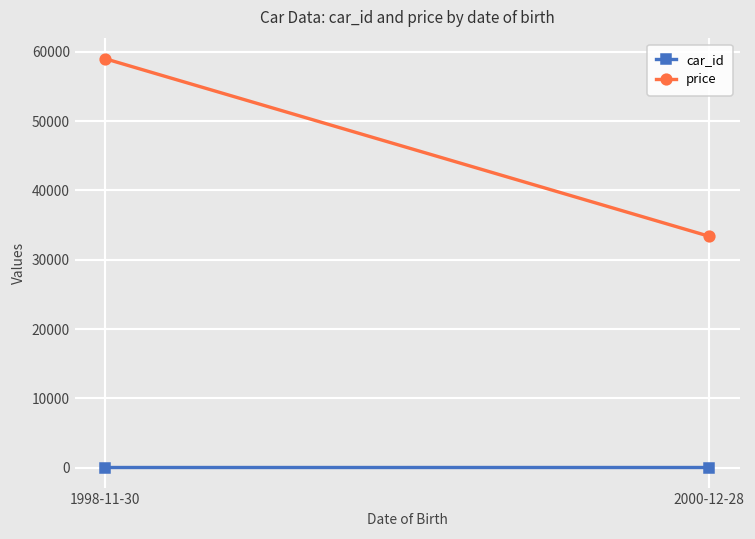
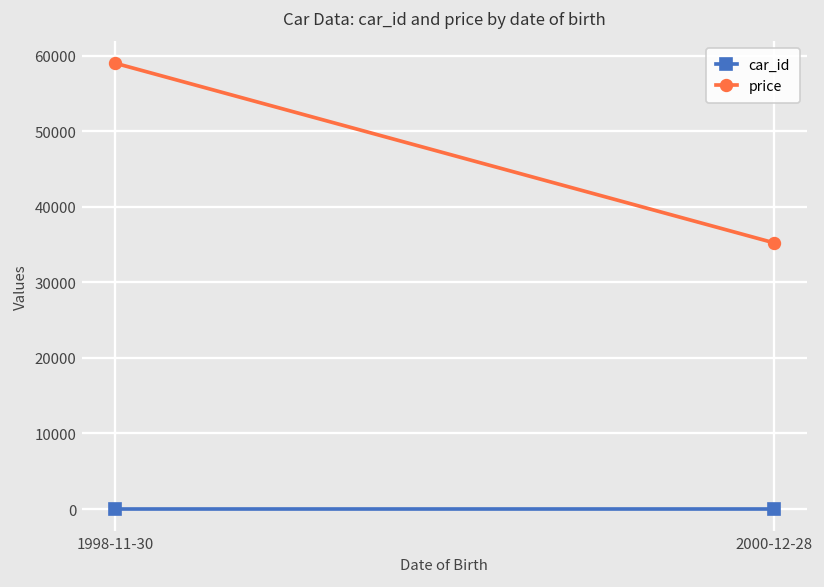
  {
    "car_id": {
      "1998-11-30": 0,
      "2000-12-28": 0
    },
    "price": {
      "1998-11-30": 59000,
-     "2000-12-28": 33000
+     "2000-12-28": 35000
    }
  }
